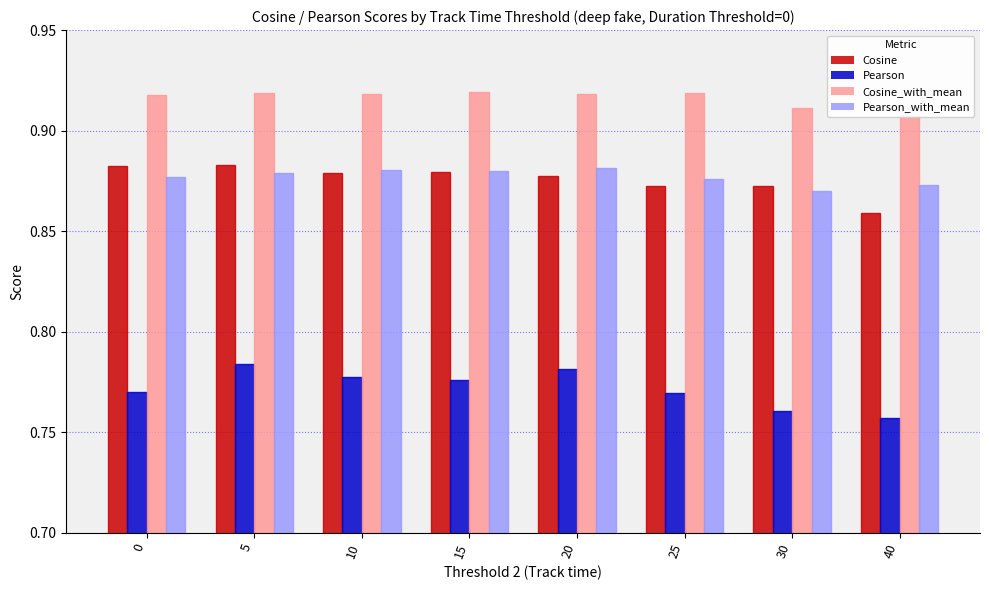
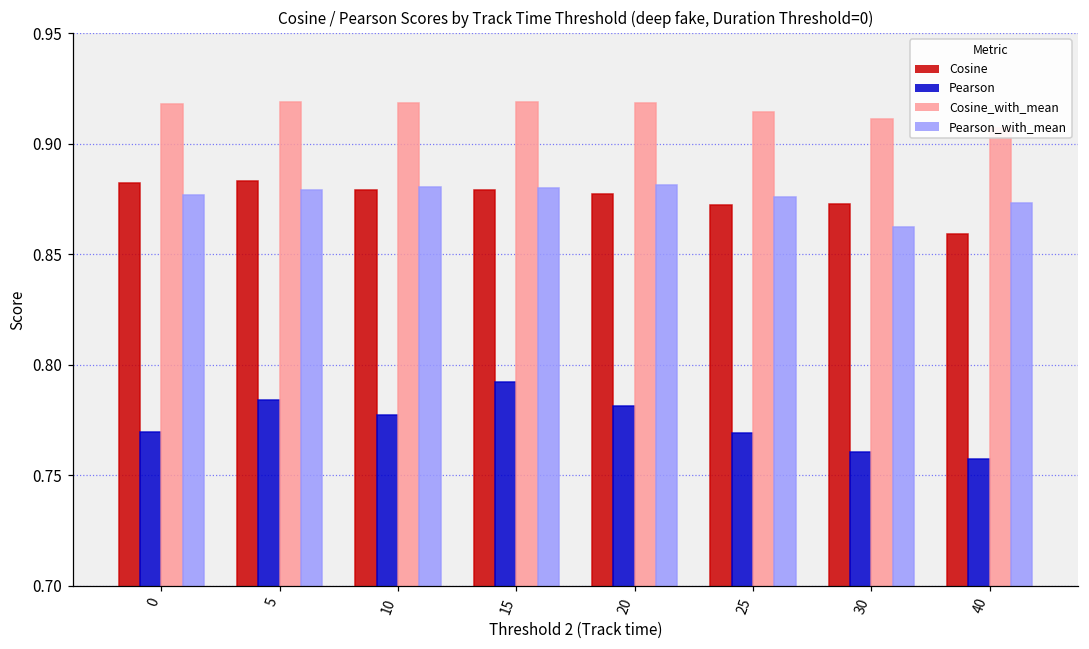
  {
    "Cosine": {
      "0": 0.882,
      "5": 0.883,
      "10": 0.879,
      "15": 0.879,
      "20": 0.877,
      "25": 0.872,
      "30": 0.873,
      "40": 0.859
    },
    "Pearson": {
      "0": 0.770,
      "5": 0.784,
      "10": 0.777,
-     "15": 0.776,
+     "15": 0.792,
      "20": 0.781,
      "25": 0.769,
      "30": 0.761,
      "40": 0.757
    },
    "Cosine_with_mean": {
      "0": 0.918,
      "5": 0.919,
      "10": 0.918,
      "15": 0.919,
      "20": 0.918,
-     "25": 0.918,
+     "25": 0.914,
      "30": 0.911
    },
    "Pearson_with_mean": {
      "0": 0.877,
      "5": 0.879,
      "10": 0.880,
      "15": 0.880,
      "20": 0.881,
      "25": 0.876,
-     "30": 0.870,
+     "30": 0.862,
      "40": 0.873
    }
  }
